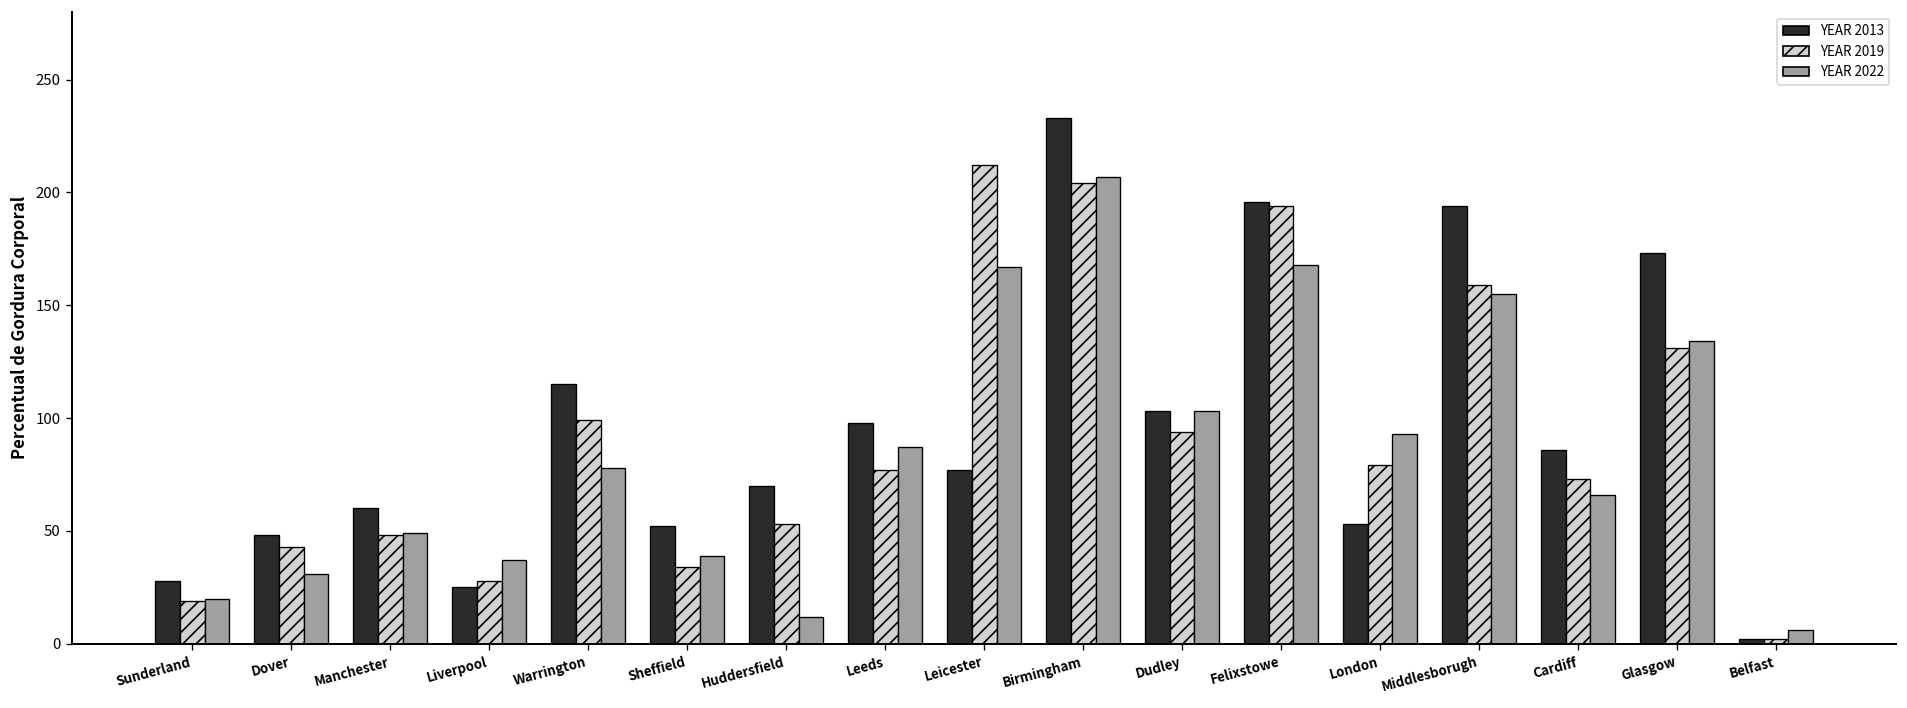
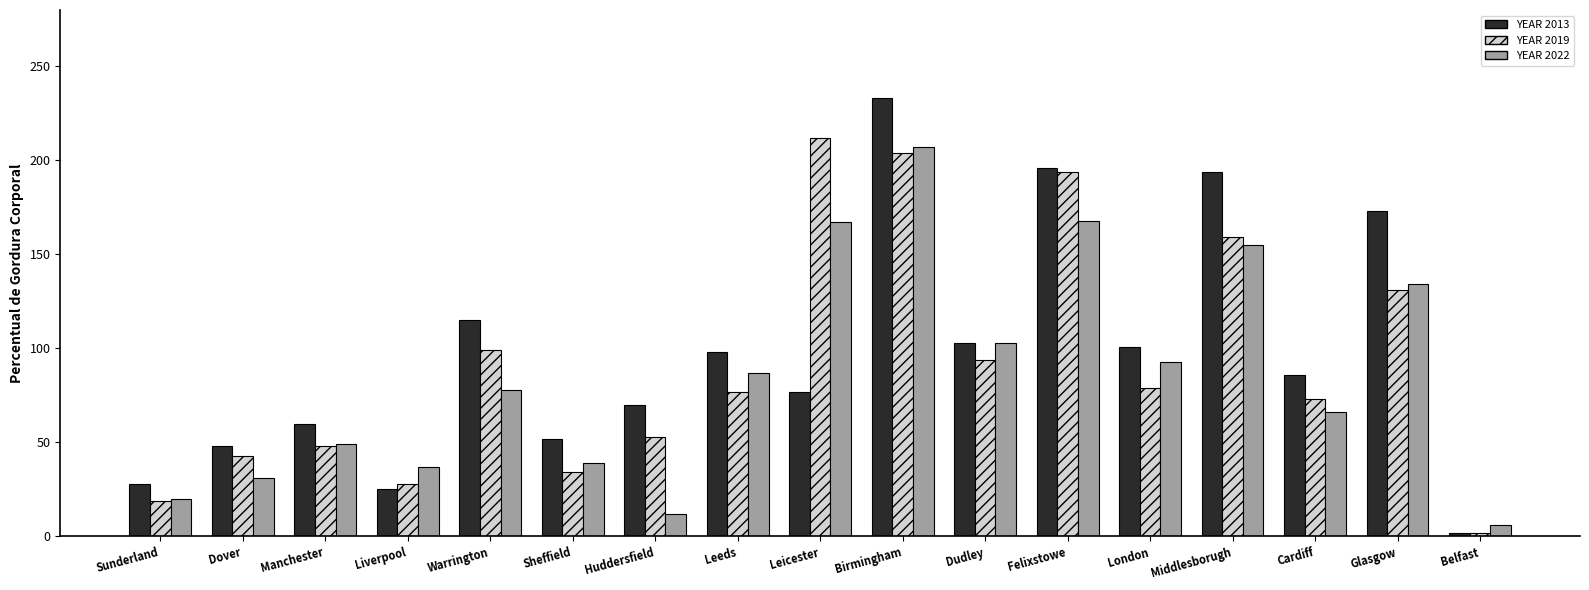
  {
    "YEAR 2013": {
      "Sunderland": 28,
      "Dover": 48,
      "Manchester": 60,
      "Liverpool": 25,
      "Warrington": 115,
      "Sheffield": 52,
      "Huddersfield": 70,
      "Leeds": 98,
      "Leicester": 77,
      "Birmingham": 233,
      "Dudley": 103,
      "Felixstowe": 196,
-     "London": 53,
+     "London": 101,
      "Middlesborugh": 194,
      "Cardiff": 86,
      "Glasgow": 173,
      "Belfast": 2
    },
    "YEAR 2019": {
      "Sunderland": 19,
      "Dover": 43,
      "Manchester": 48,
      "Liverpool": 28,
      "Warrington": 99,
      "Sheffield": 34,
      "Huddersfield": 53,
      "Leeds": 77,
      "Leicester": 212,
      "Birmingham": 204,
      "Dudley": 94,
      "Felixstowe": 194,
      "London": 79,
      "Middlesborugh": 159,
      "Cardiff": 73,
      "Glasgow": 131,
      "Belfast": 2
    },
    "YEAR 2022": {
      "Sunderland": 20,
      "Dover": 31,
      "Manchester": 49,
      "Liverpool": 37,
      "Warrington": 78,
      "Sheffield": 39,
      "Huddersfield": 12,
      "Leeds": 87,
      "Leicester": 167,
      "Birmingham": 207,
      "Dudley": 103,
      "Felixstowe": 168,
      "London": 93,
      "Middlesborugh": 155,
      "Cardiff": 66,
      "Glasgow": 134,
      "Belfast": 6
    }
  }
